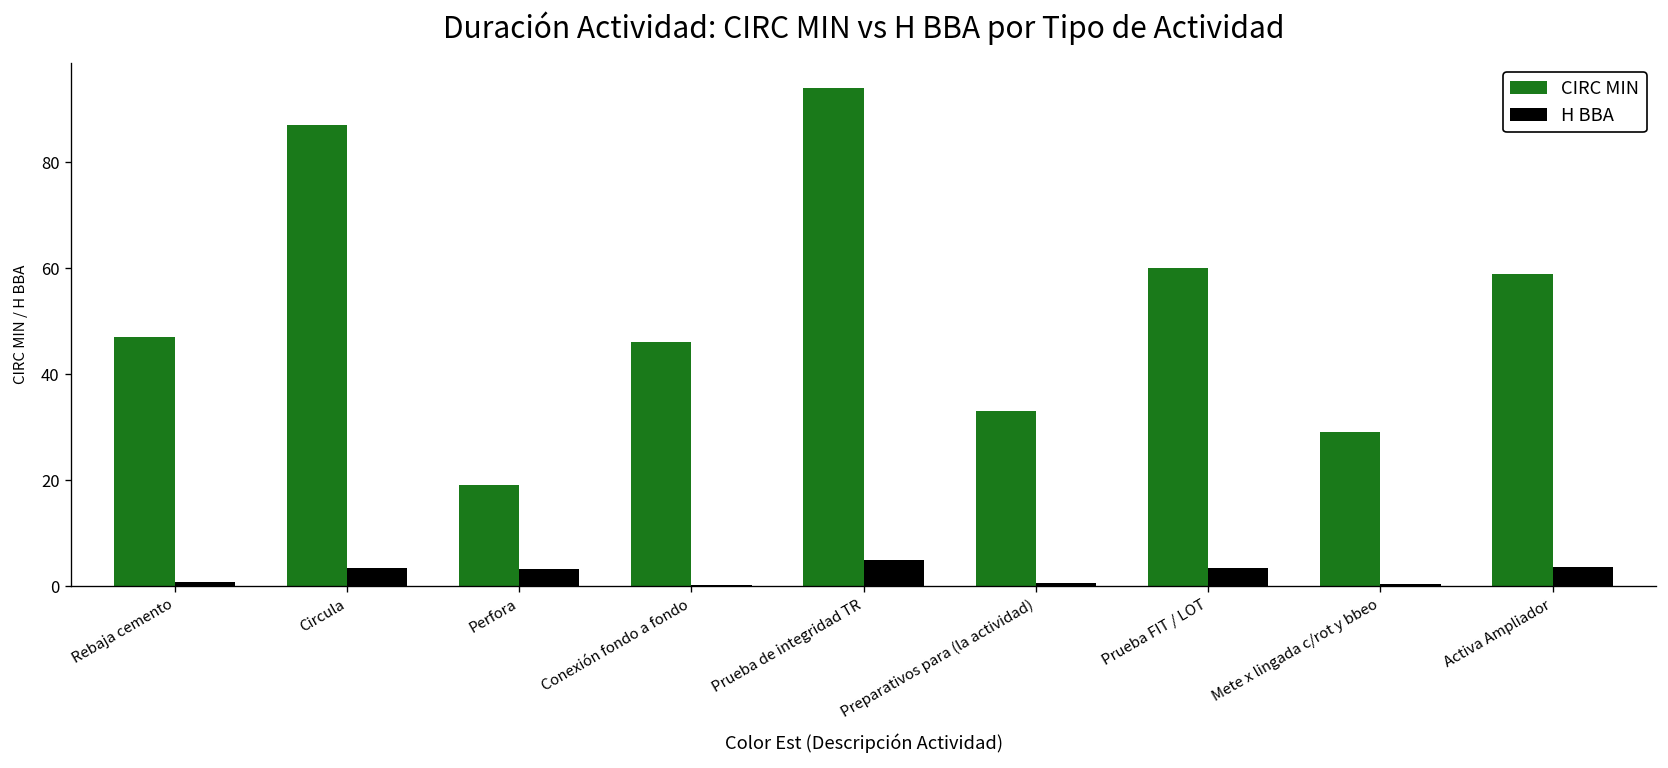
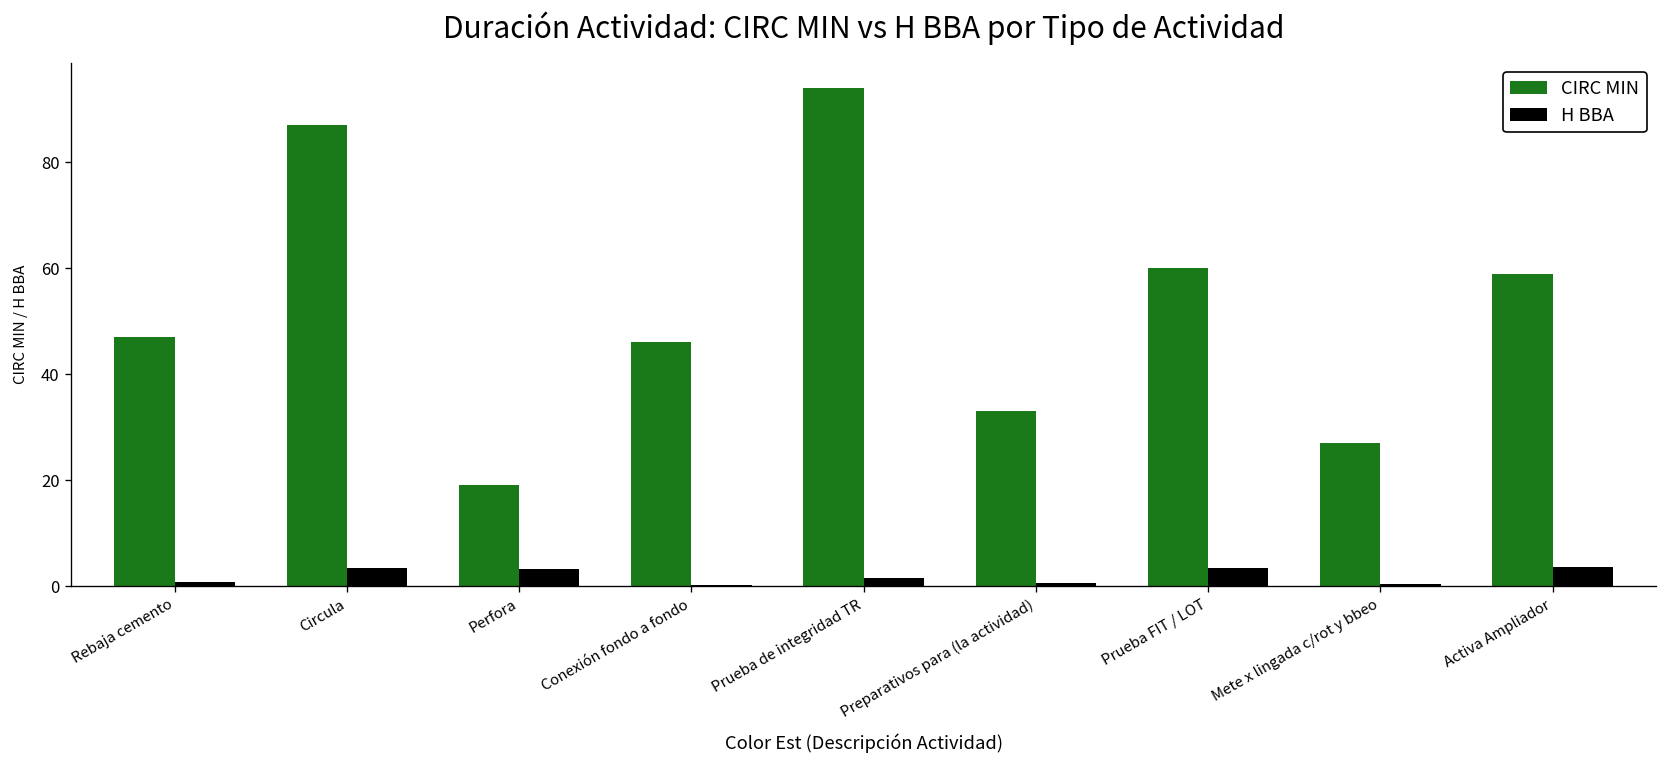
  {
    "CIRC MIN": {
      "Rebaja cemento": 47,
      "Circula": 87,
      "Perfora": 19,
      "Conexión fondo a fondo": 46,
      "Prueba de integridad TR": 94,
      "Preparativos para (la actividad)": 33,
      "Prueba FIT / LOT": 60,
-     "Mete x lingada c/rot y bbeo": 29,
+     "Mete x lingada c/rot y bbeo": 27,
      "Activa Ampliador": 59
    },
    "H BBA": {
      "Rebaja cemento": 1,
      "Circula": 3,
      "Perfora": 3,
-     "Prueba de integridad TR": 5,
+     "Prueba de integridad TR": 2,
      "Prueba FIT / LOT": 3,
      "Activa Ampliador": 4
    }
  }
